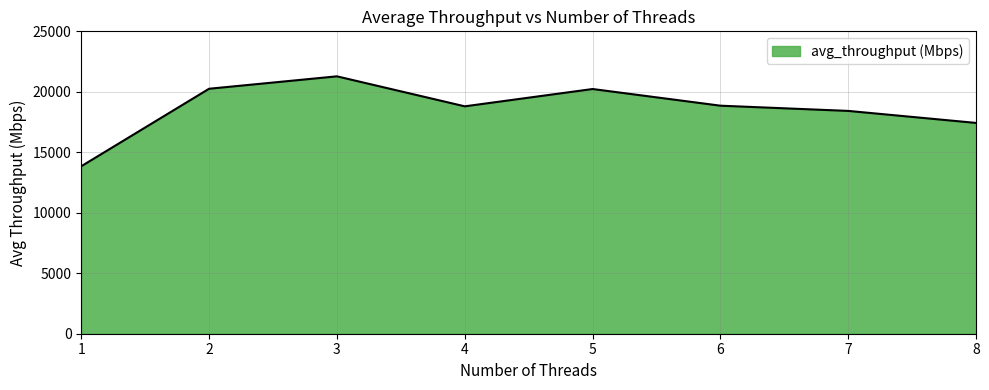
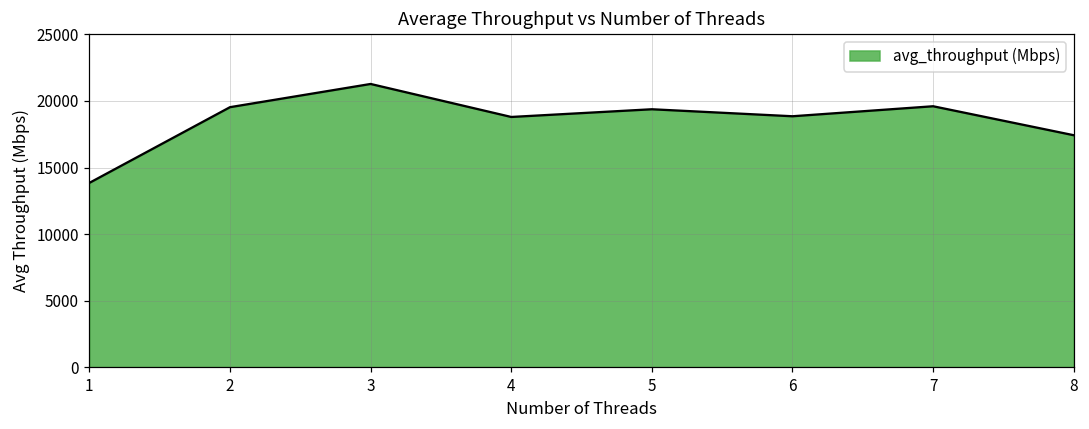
  {
    "1": 13800,
-   "2": 20300,
+   "2": 19500,
    "3": 21300,
    "4": 18800,
-   "5": 20200,
+   "5": 19400,
    "6": 18900,
-   "7": 18400,
+   "7": 19600,
    "8": 17400
  }
